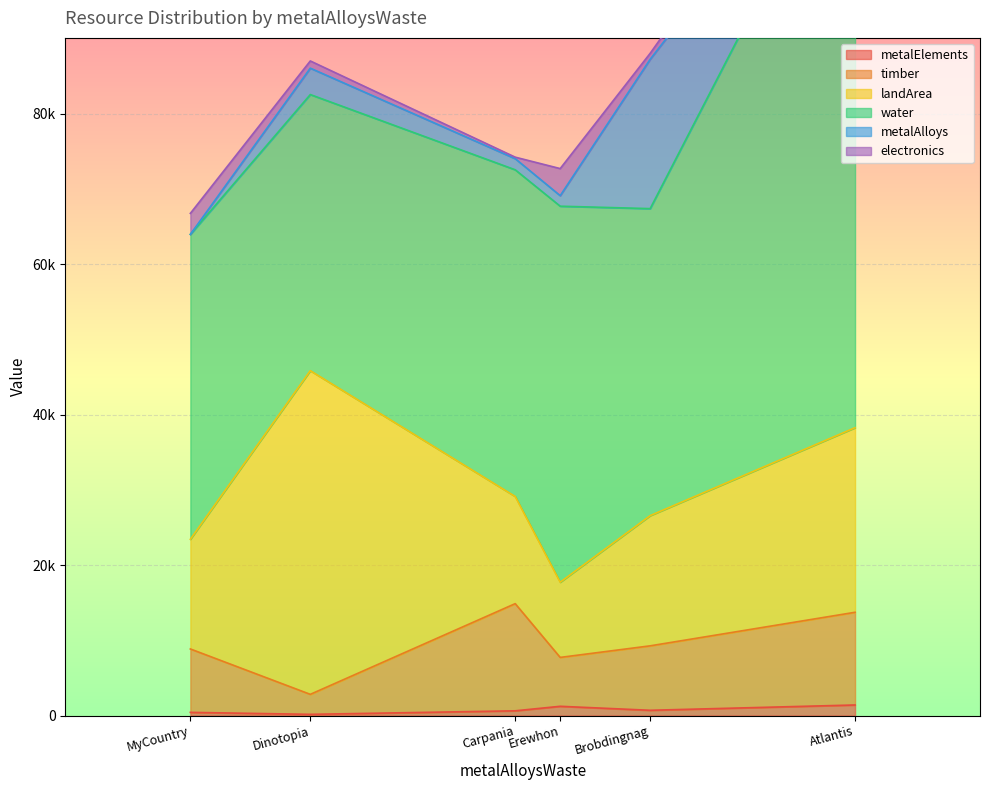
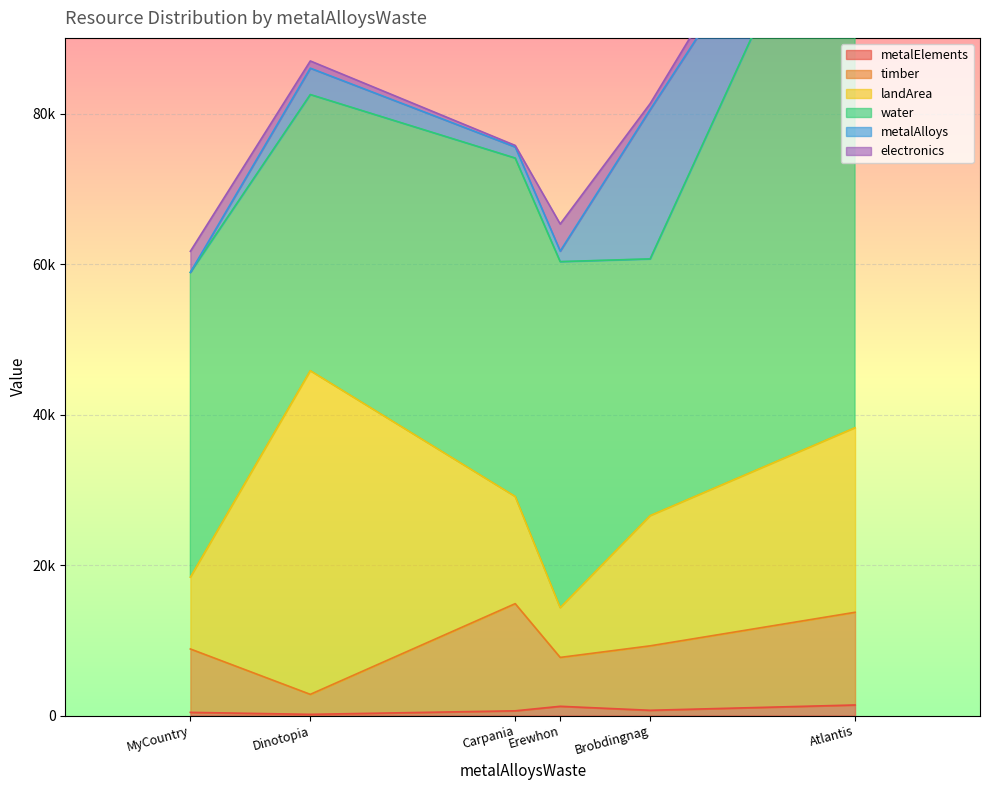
  {
    "landArea": {
-     "MyCountry": 15000,
+     "MyCountry": 10000,
      "Dinotopia": 43000,
      "Carpania": 14000,
-     "Erewhon": 10000,
+     "Erewhon": 7000,
      "Brobdingnag": 17000,
      "Atlantis": 25000
    },
    "water": {
      "Dinotopia": 37000,
-     "Carpania": 43000,
-     "Erewhon": 50000,
-     "Brobdingnag": 41000
+     "Carpania": 45000,
+     "Erewhon": 46000,
+     "Brobdingnag": 34000
    },
    "metalAlloys": {
      "Dinotopia": 4000,
      "Erewhon": 1000,
      "Brobdingnag": 20000
    },
    "electronics": {
      "MyCountry": 3000,
      "Dinotopia": 1000,
      "Erewhon": 4000,
      "Brobdingnag": 1000
    }
  }
